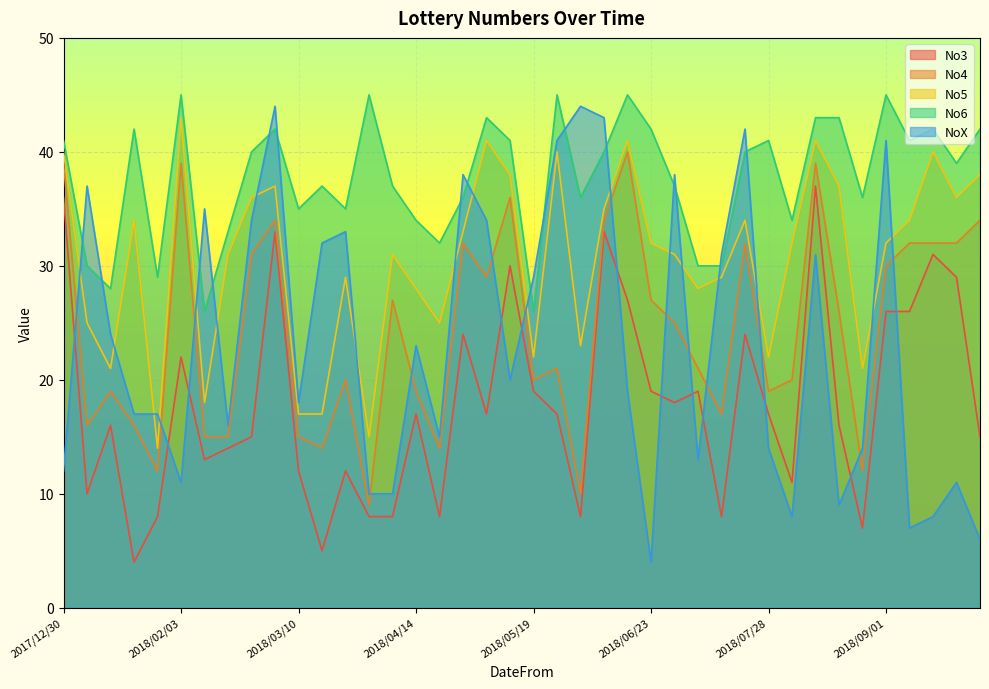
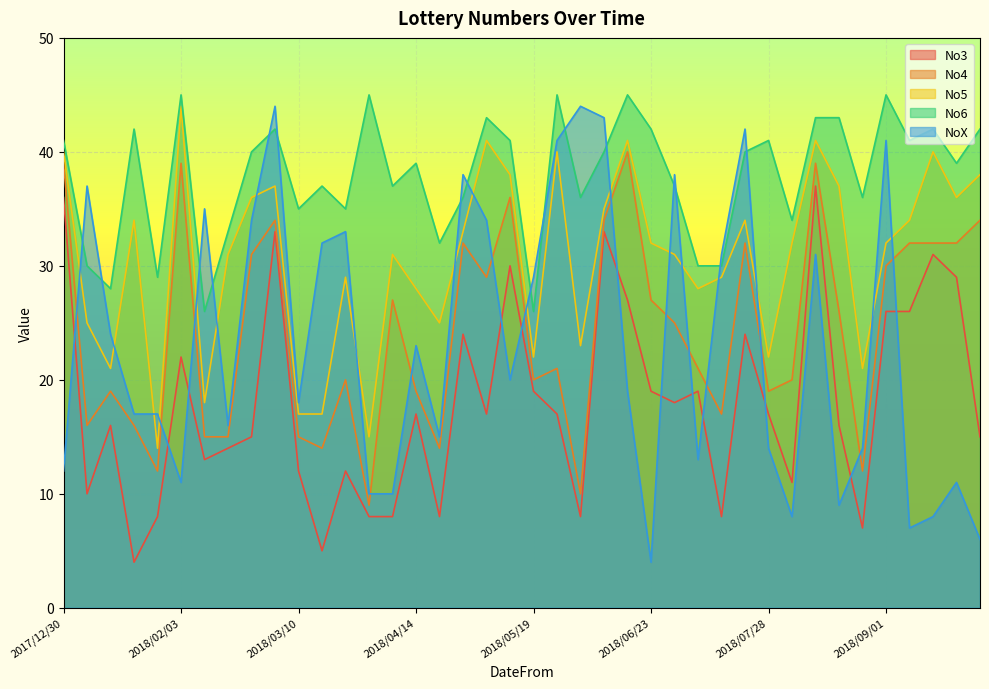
  {
    "No5": {
      "2017/12/30": 40,
-     "2018/02/03": 43,
+     "2018/02/03": 44,
      "2018/03/10": 17,
      "2018/04/14": 28,
      "2018/05/19": 22,
      "2018/06/23": 32,
      "2018/07/28": 22,
      "2018/09/01": 32
    },
    "No6": {
      "2017/12/30": 41,
      "2018/02/03": 45,
      "2018/03/10": 35,
-     "2018/04/14": 34,
+     "2018/04/14": 39,
      "2018/05/19": 26,
      "2018/06/23": 42,
      "2018/07/28": 41,
      "2018/09/01": 45
    },
    "NoX": {
      "2017/12/30": 12,
      "2018/02/03": 11,
      "2018/03/10": 18,
      "2018/04/14": 23,
      "2018/05/19": 29,
      "2018/06/23": 4,
      "2018/07/28": 14,
      "2018/09/01": 41
    }
  }
